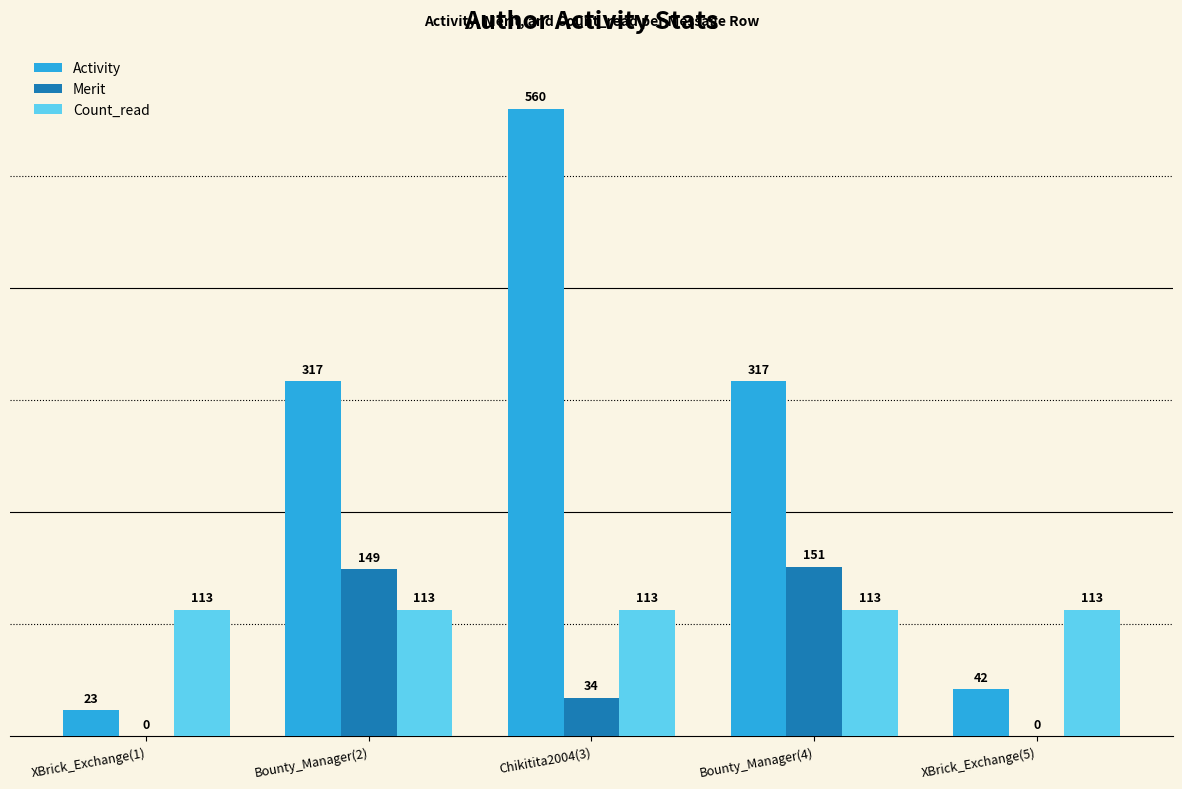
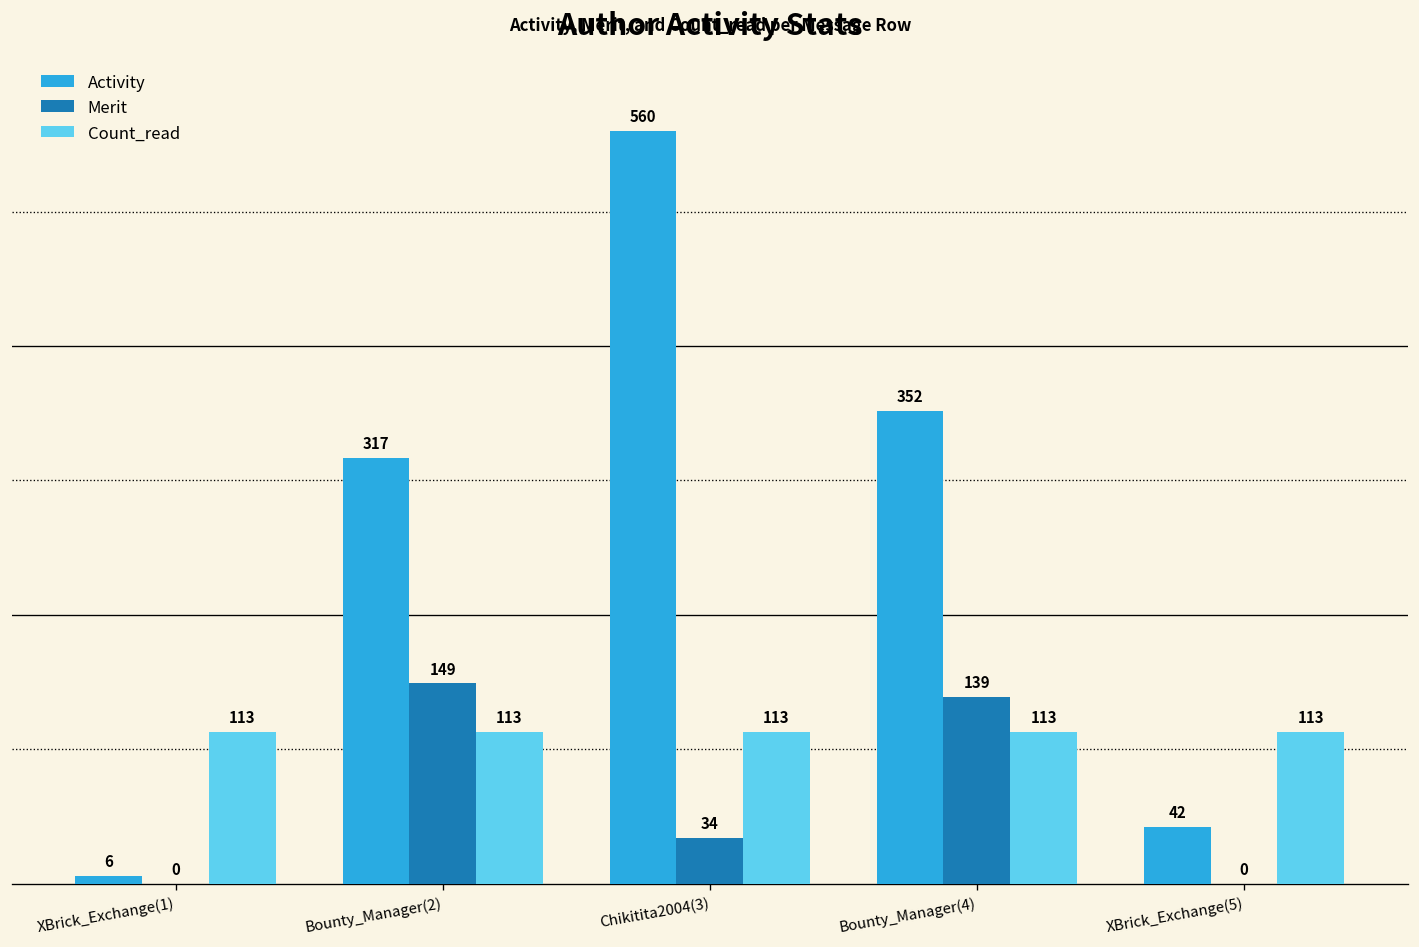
  {
    "Activity": {
-     "XBrick_Exchange(1)": 23,
+     "XBrick_Exchange(1)": 6,
      "Bounty_Manager(2)": 317,
      "Chikitita2004(3)": 560,
-     "Bounty_Manager(4)": 317,
+     "Bounty_Manager(4)": 352,
      "XBrick_Exchange(5)": 42
    },
    "Merit": {
      "XBrick_Exchange(1)": 0,
      "Bounty_Manager(2)": 149,
      "Chikitita2004(3)": 34,
-     "Bounty_Manager(4)": 151,
+     "Bounty_Manager(4)": 139,
      "XBrick_Exchange(5)": 0
    },
    "Count_read": {
      "XBrick_Exchange(1)": 113,
      "Bounty_Manager(2)": 113,
      "Chikitita2004(3)": 113,
      "Bounty_Manager(4)": 113,
      "XBrick_Exchange(5)": 113
    }
  }
